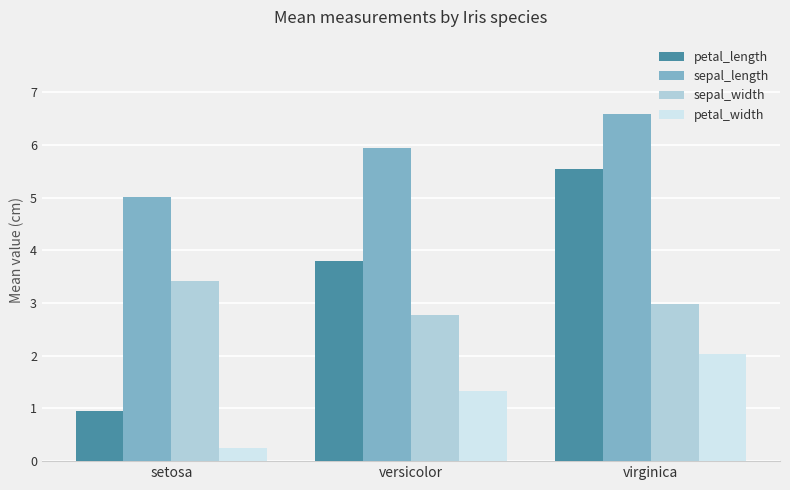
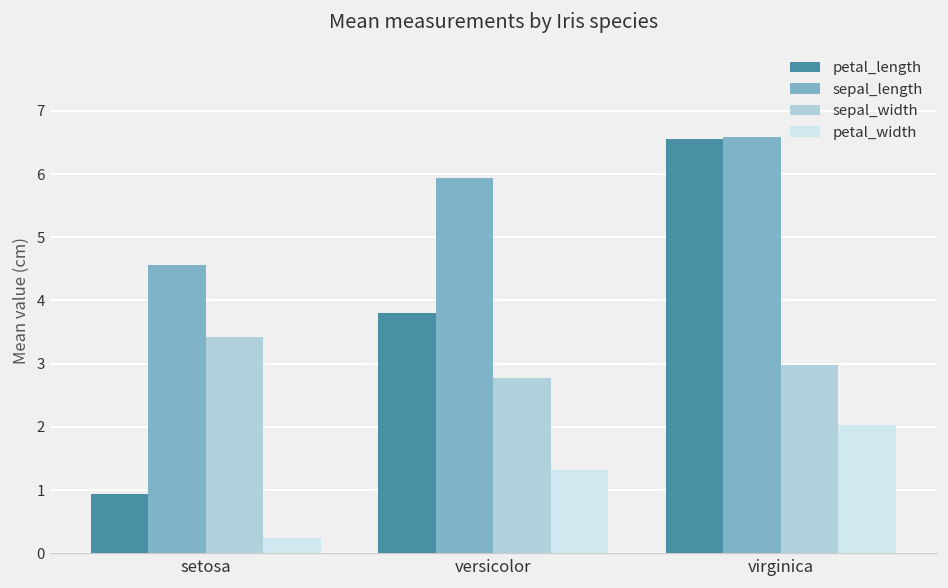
  {
    "petal_length": {
      "setosa": 0.9,
      "versicolor": 3.8,
-     "virginica": 5.6
+     "virginica": 6.6
    },
    "sepal_length": {
-     "setosa": 5.0,
+     "setosa": 4.6,
      "versicolor": 5.9,
      "virginica": 6.6
    }
  }
